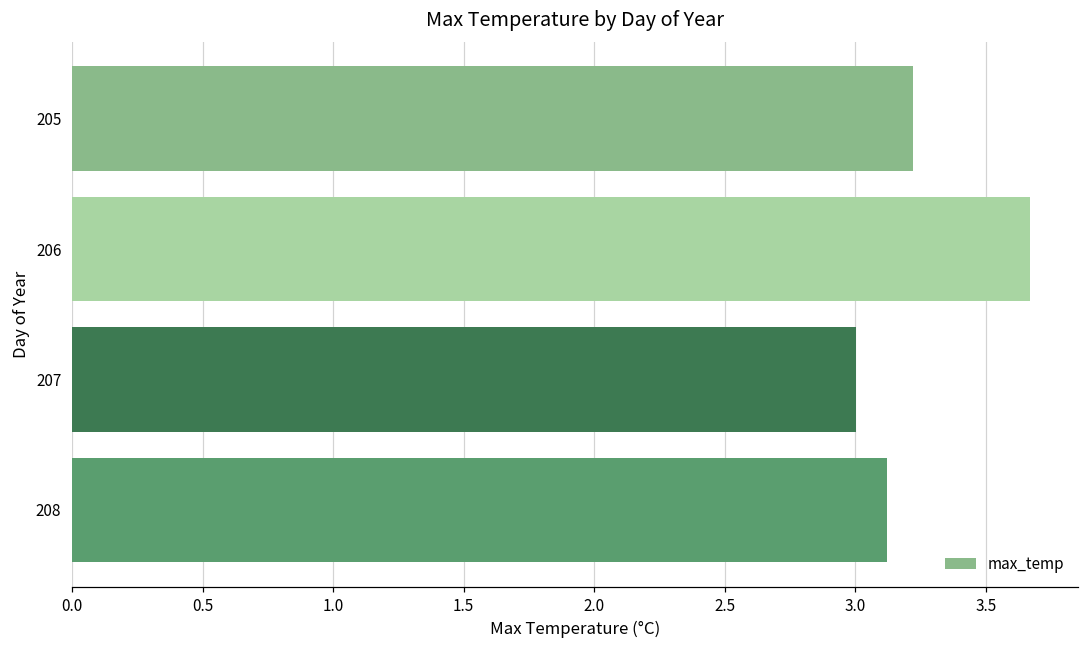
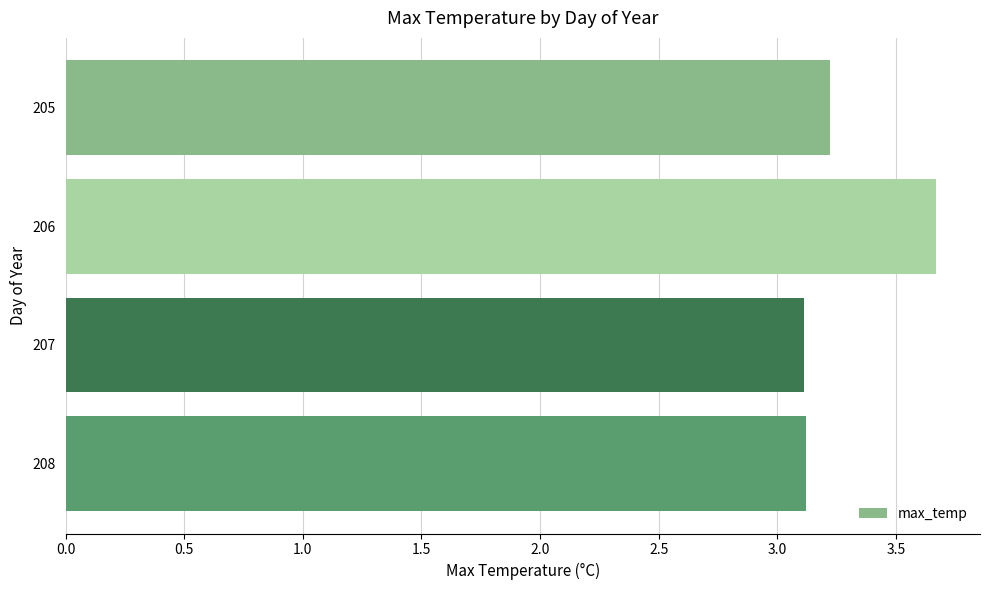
  {
    "205": 3.22,
    "206": 3.67,
-   "207": 3.00,
+   "207": 3.11,
    "208": 3.12
  }
